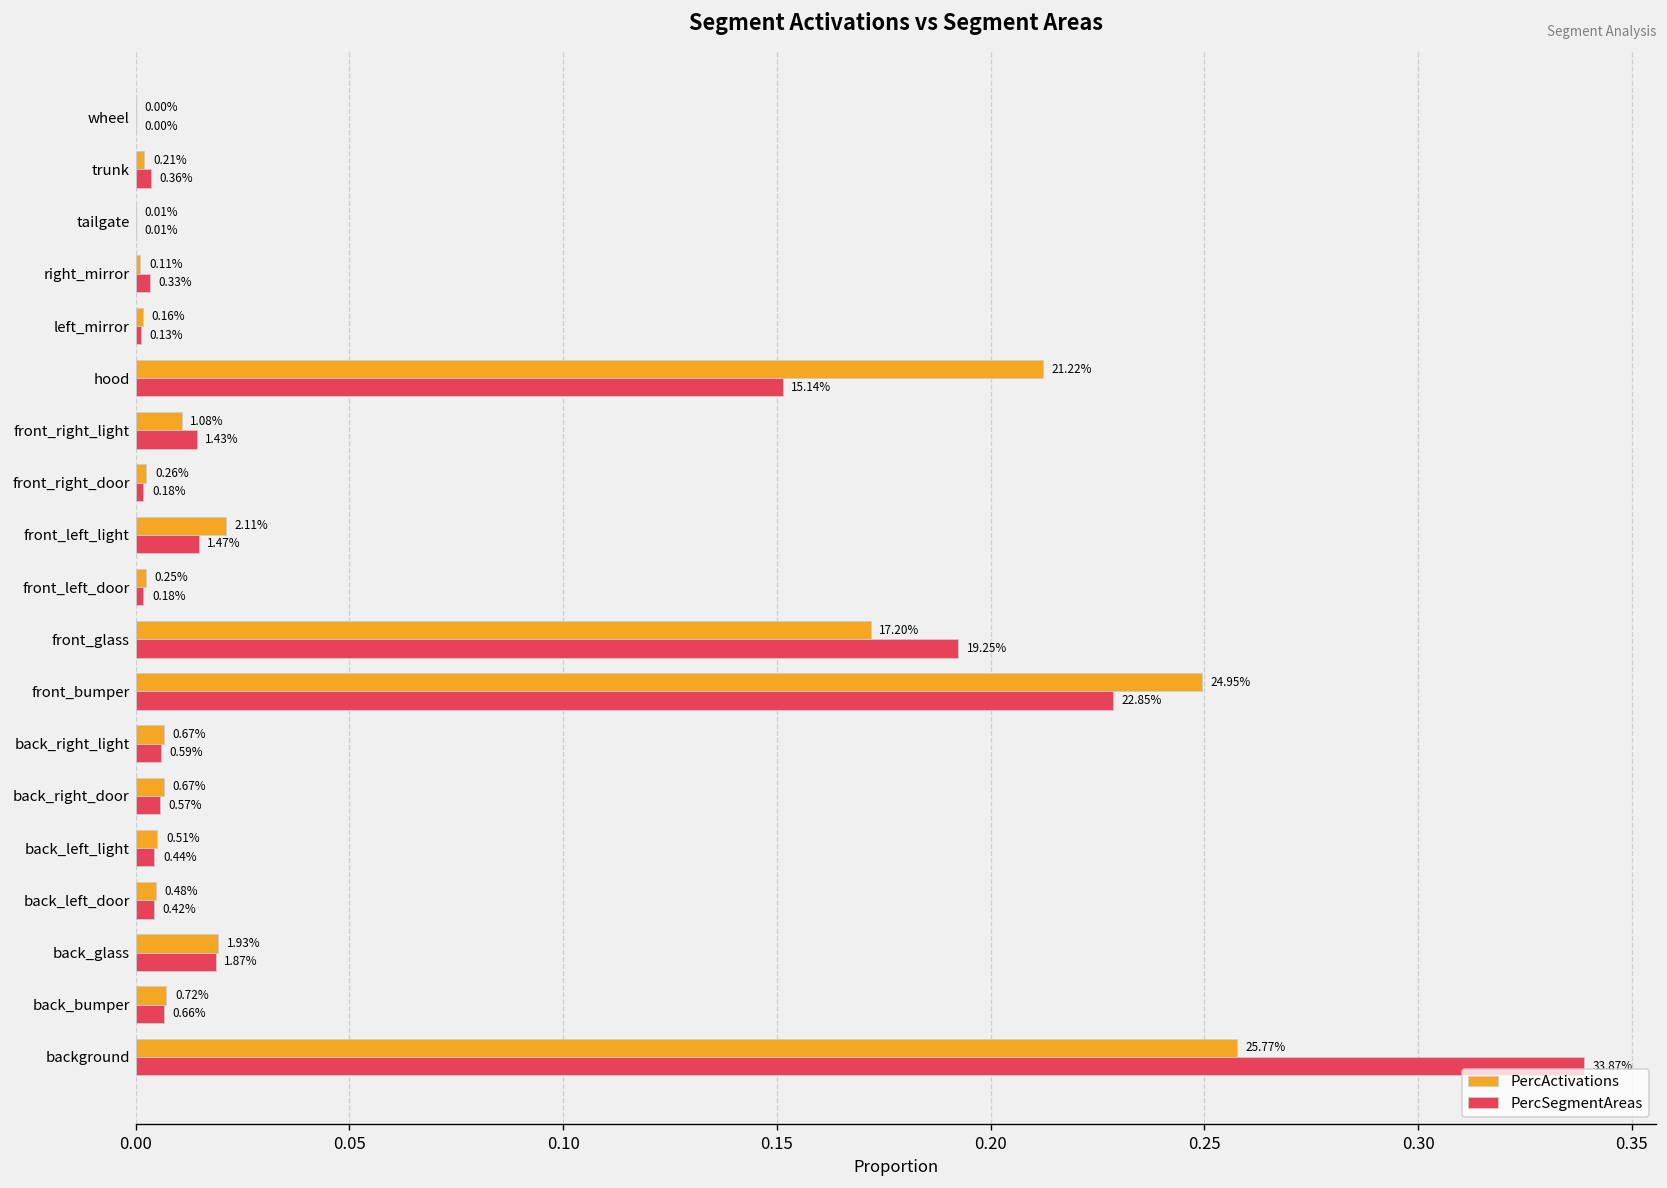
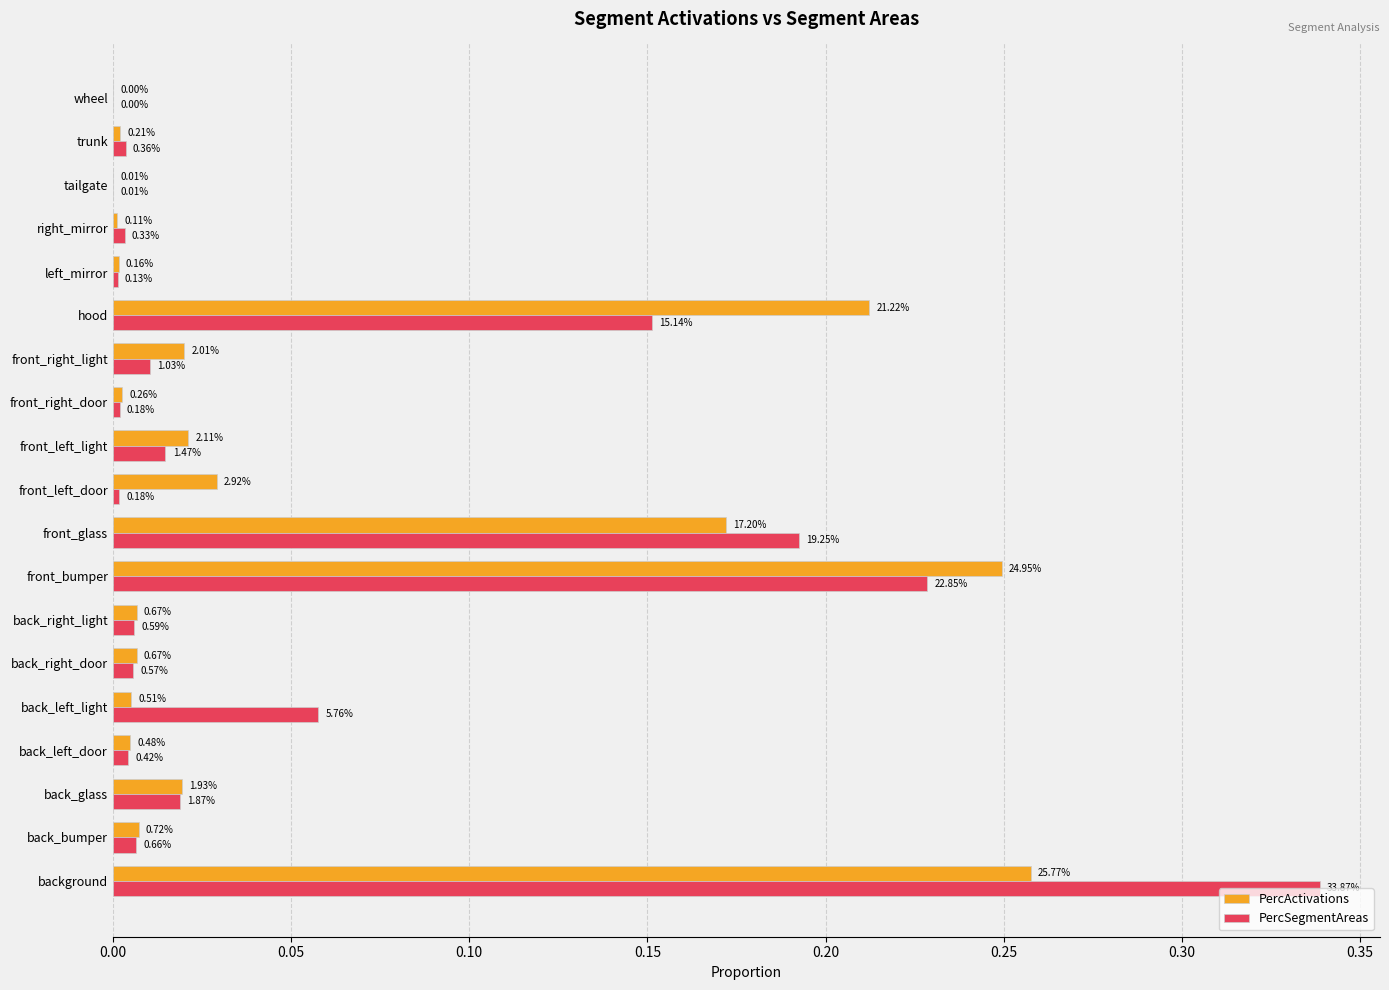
  {
    "PercActivations": {
      "wheel": "0.00%",
      "trunk": "0.21%",
      "tailgate": "0.01%",
      "right_mirror": "0.11%",
      "left_mirror": "0.16%",
      "hood": "21.22%",
-     "front_right_light": "1.08%",
+     "front_right_light": "2.01%",
      "front_right_door": "0.26%",
      "front_left_light": "2.11%",
-     "front_left_door": "0.25%",
+     "front_left_door": "2.92%",
      "front_glass": "17.20%",
      "front_bumper": "24.95%",
      "back_right_light": "0.67%",
      "back_right_door": "0.67%",
      "back_left_light": "0.51%",
      "back_left_door": "0.48%",
      "back_glass": "1.93%",
      "back_bumper": "0.72%",
      "background": "25.77%"
    },
    "PercSegmentAreas": {
      "wheel": "0.00%",
      "trunk": "0.36%",
      "tailgate": "0.01%",
      "right_mirror": "0.33%",
      "left_mirror": "0.13%",
      "hood": "15.14%",
-     "front_right_light": "1.43%",
+     "front_right_light": "1.03%",
      "front_right_door": "0.18%",
      "front_left_light": "1.47%",
      "front_left_door": "0.18%",
      "front_glass": "19.25%",
      "front_bumper": "22.85%",
      "back_right_light": "0.59%",
      "back_right_door": "0.57%",
-     "back_left_light": "0.44%",
+     "back_left_light": "5.76%",
      "back_left_door": "0.42%",
      "back_glass": "1.87%",
      "back_bumper": "0.66%"
    }
  }
